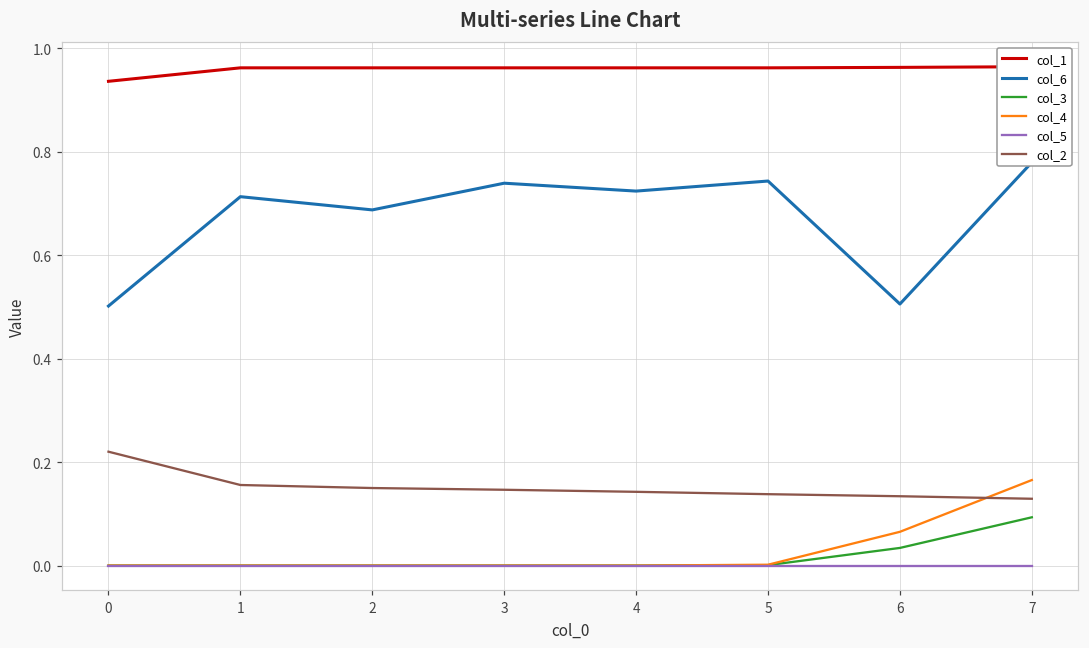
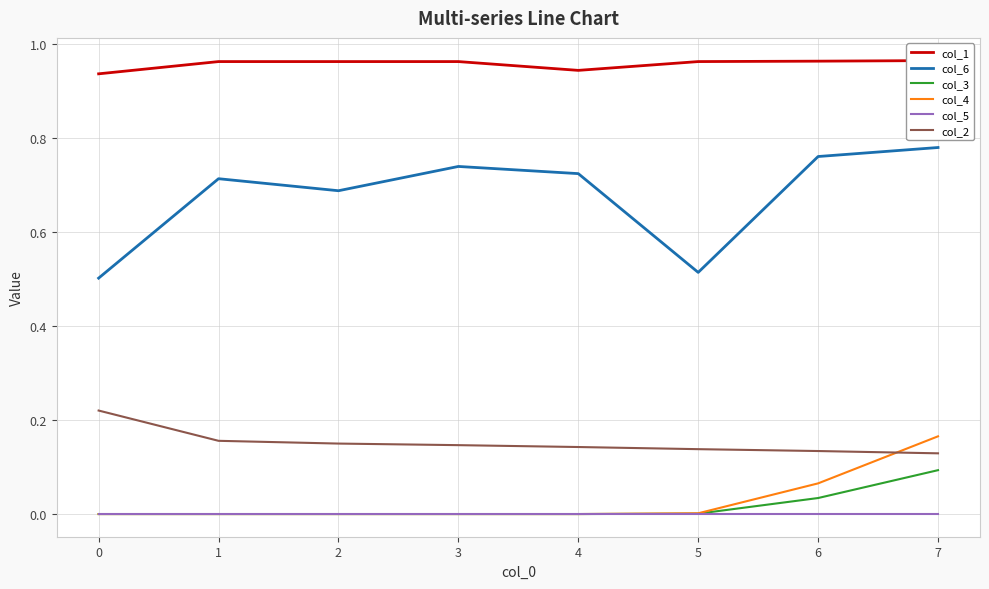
  {
    "col_1": {
      "0": 0.94,
      "1": 0.96,
      "2": 0.96,
      "3": 0.96,
-     "4": 0.96,
+     "4": 0.94,
      "5": 0.96,
      "6": 0.96
    },
    "col_6": {
      "0": 0.50,
      "1": 0.71,
      "2": 0.69,
      "3": 0.74,
      "4": 0.72,
-     "5": 0.74,
-     "6": 0.51,
+     "5": 0.51,
+     "6": 0.76,
      "7": 0.78
    },
    "col_3": {
      "6": 0.03,
      "7": 0.09
    },
    "col_4": {
      "6": 0.07,
      "7": 0.17
    },
    "col_5": {
      "6": 0.00,
      "7": 0.00
    },
    "col_2": {
      "0": 0.22,
      "1": 0.16,
      "2": 0.15,
      "3": 0.15,
      "4": 0.14,
      "5": 0.14,
      "6": 0.13,
      "7": 0.13
    }
  }
